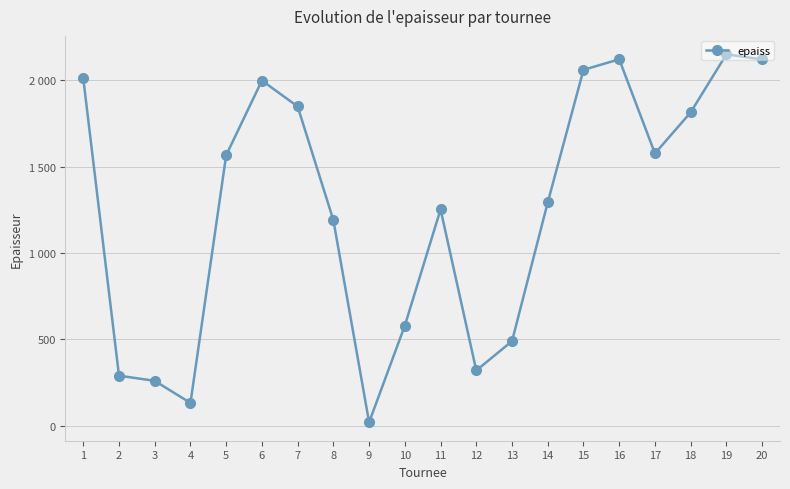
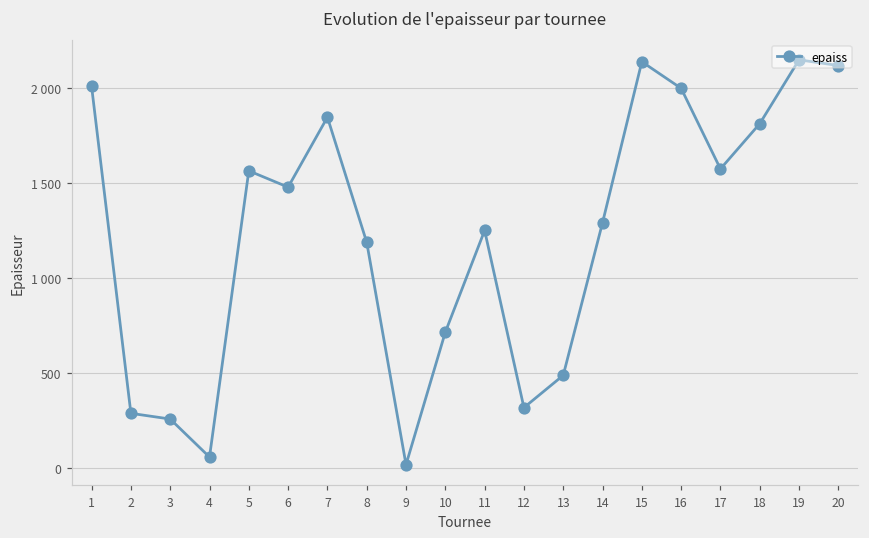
  {
    "1": 2010,
    "2": 290,
    "3": 260,
-   "4": 130,
+   "4": 60,
    "5": 1570,
-   "6": 2000,
+   "6": 1480,
    "7": 1850,
    "8": 1190,
    "9": 20,
-   "10": 580,
+   "10": 720,
    "11": 1250,
    "12": 320,
    "13": 490,
    "14": 1290,
-   "15": 2060,
-   "16": 2120,
+   "15": 2140,
+   "16": 2000,
    "17": 1580,
    "18": 1810
  }
